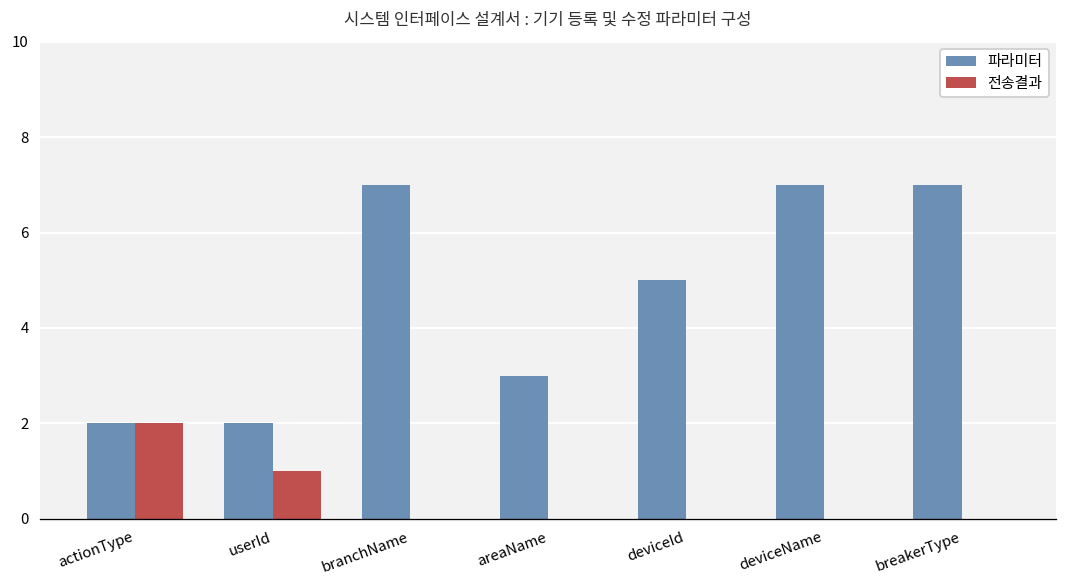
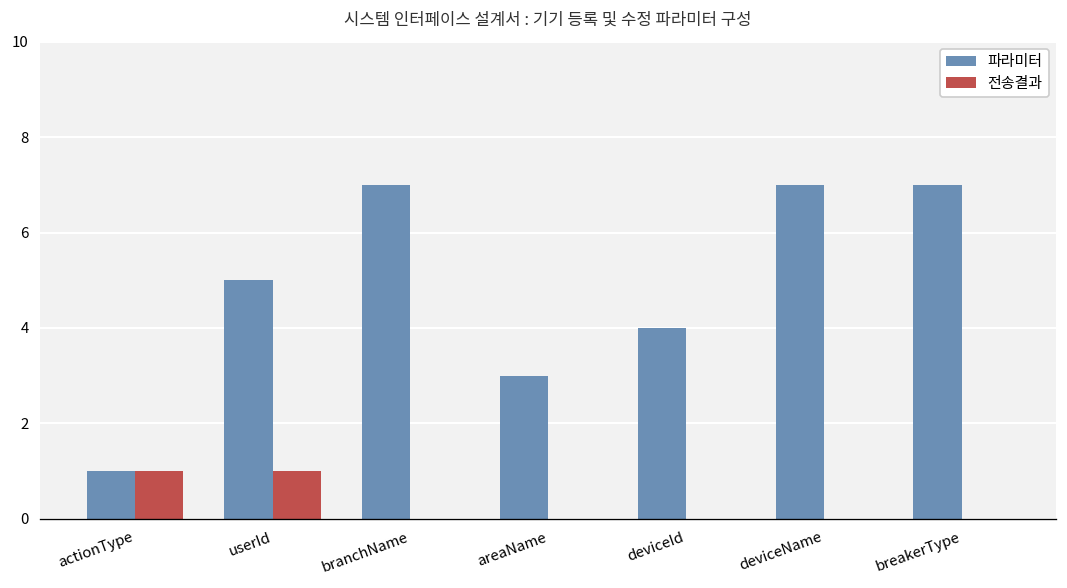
  {
    "파라미터": {
-     "actionType": 2,
-     "userId": 2,
+     "actionType": 1,
+     "userId": 5,
      "branchName": 7,
      "areaName": 3,
-     "deviceId": 5,
+     "deviceId": 4,
      "deviceName": 7,
      "breakerType": 7
    },
    "전송결과": {
-     "actionType": 2,
+     "actionType": 1,
      "userId": 1,
      "branchName": 0,
      "areaName": 0,
      "deviceId": 0,
      "deviceName": 0,
      "breakerType": 0
    }
  }
